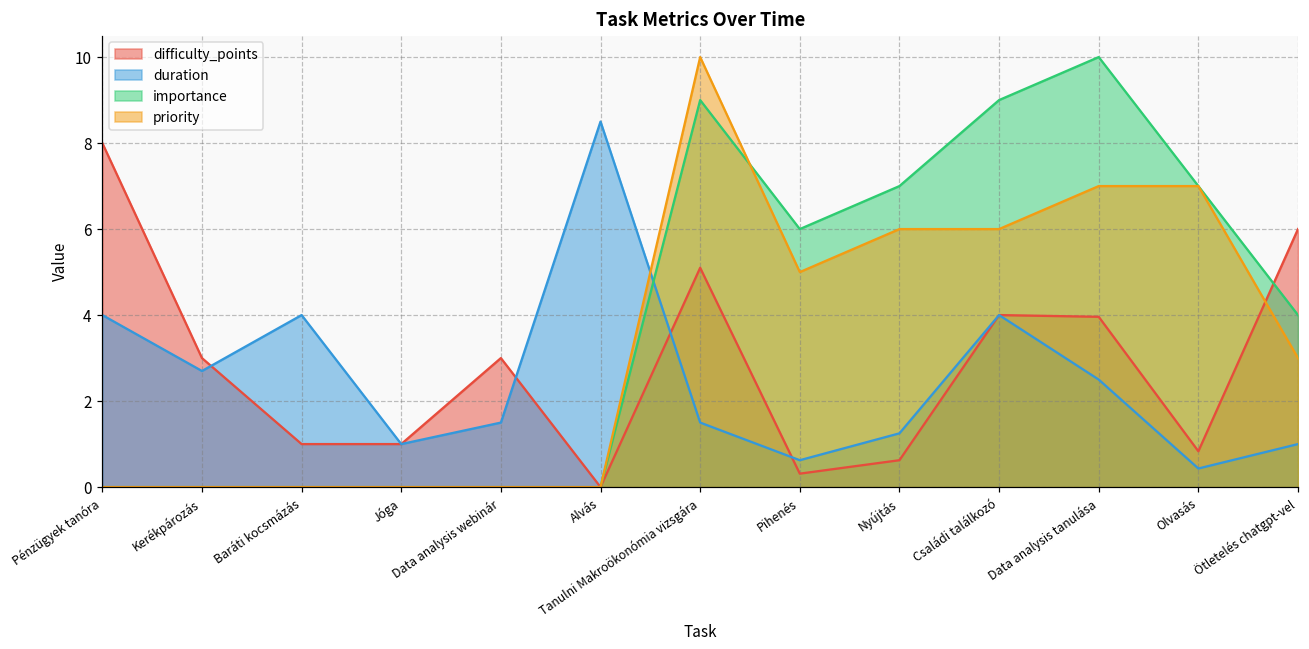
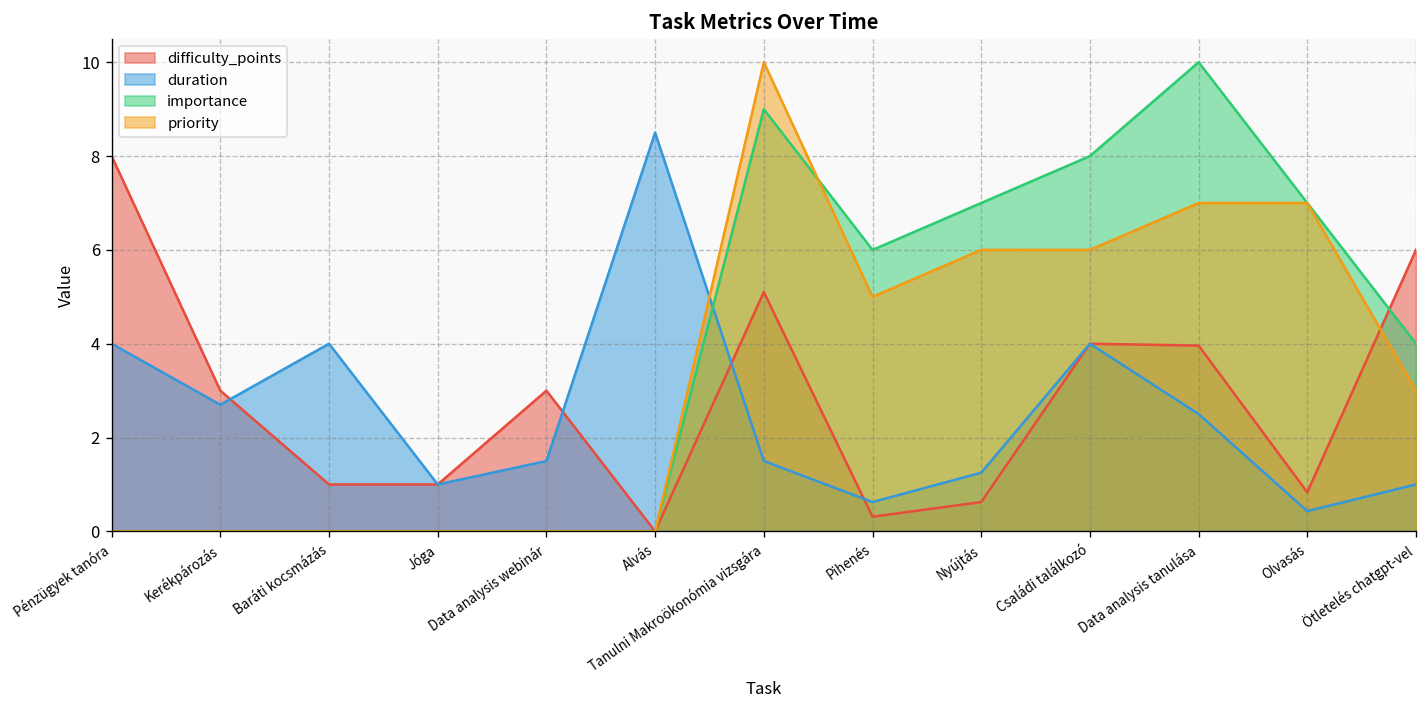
  {
    "difficulty_points": {
      "Pénzügyek tanóra": 8,
      "Kerékpározás": 3,
      "Baráti kocsmázás": 1,
      "Data analysis webinár": 3,
      "Tanulni Makroökonómia vizsgára": 5.1,
      "Pihenés": 0.3,
      "Nyújtás": 0.6,
      "Data analysis tanulása": 4,
      "Olvasás": 0.8,
      "Ötletelés chatgpt-vel": 6
    },
    "duration": {
      "Pénzügyek tanóra": 4,
      "Kerékpározás": 2.7,
      "Baráti kocsmázás": 4,
      "Data analysis webinár": 1.5,
      "Alvás": 8.5,
      "Tanulni Makroökonómia vizsgára": 1.5,
      "Pihenés": 0.6,
      "Nyújtás": 1.3,
      "Data analysis tanulása": 2.5,
      "Olvasás": 0.4,
      "Ötletelés chatgpt-vel": 1
    },
    "importance": {
      "Tanulni Makroökonómia vizsgára": 9,
      "Pihenés": 6,
      "Nyújtás": 7,
-     "Családi találkozó": 9,
+     "Családi találkozó": 8,
      "Data analysis tanulása": 10,
      "Ötletelés chatgpt-vel": 4
    },
    "priority": {
      "Tanulni Makroökonómia vizsgára": 10,
      "Pihenés": 5,
      "Nyújtás": 6,
      "Családi találkozó": 6,
      "Data analysis tanulása": 7,
      "Ötletelés chatgpt-vel": 3
    }
  }
